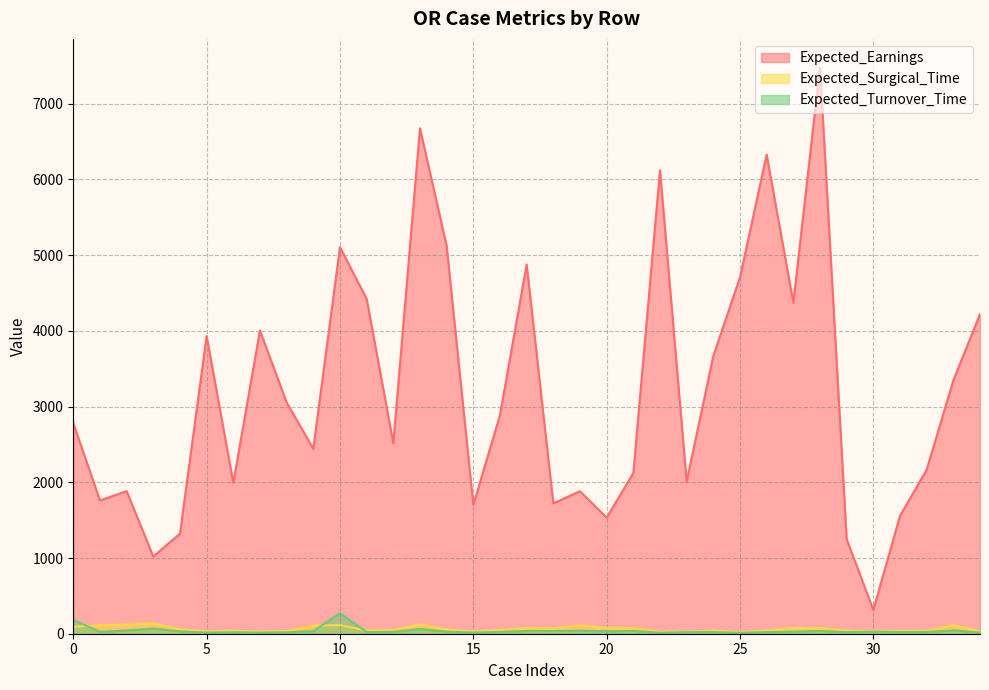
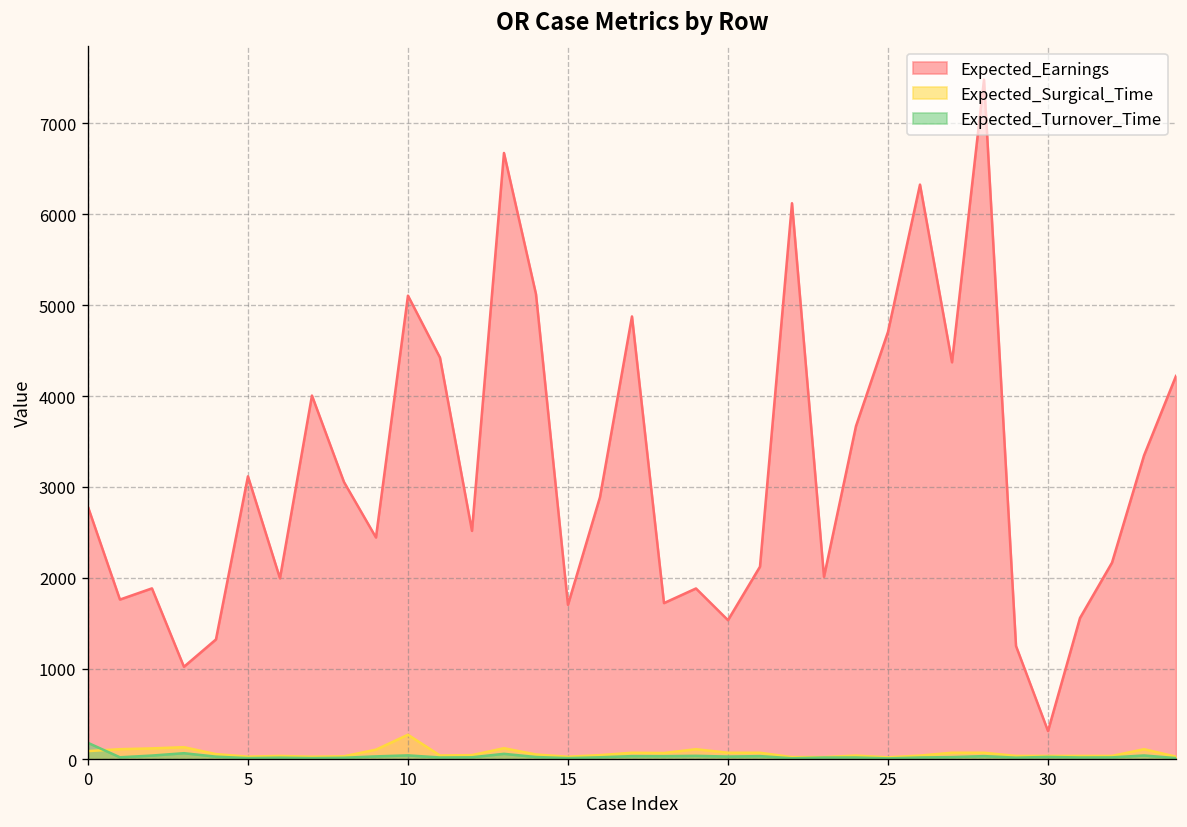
  {
    "Expected_Earnings": {
      "0": 2800,
-     "5": 3900,
+     "5": 3100,
      "10": 5100,
      "15": 1700,
      "20": 1500,
      "25": 4700,
      "30": 300
    },
    "Expected_Surgical_Time": {
      "0": 100,
-     "10": 100,
+     "10": 300,
      "20": 100
    },
    "Expected_Turnover_Time": {
      "0": 200,
-     "10": 300,
+     "10": 0,
      "20": 0
    }
  }
